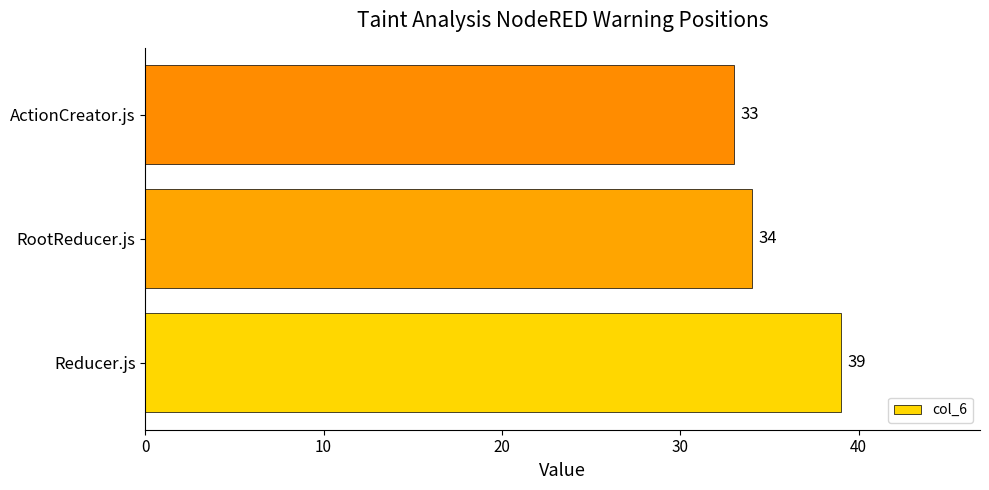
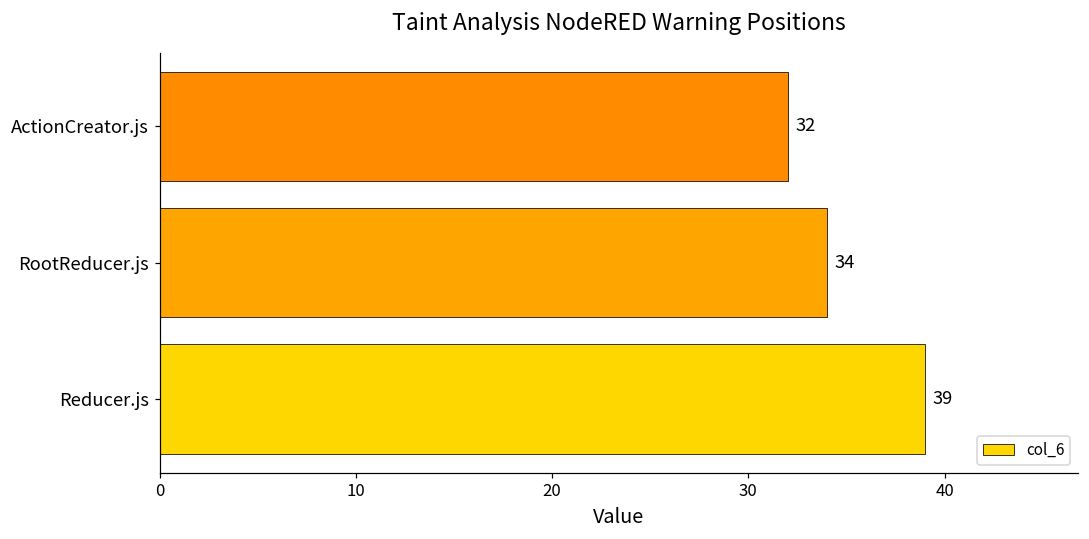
  {
-   "ActionCreator.js": 33,
+   "ActionCreator.js": 32,
    "RootReducer.js": 34,
    "Reducer.js": 39
  }
